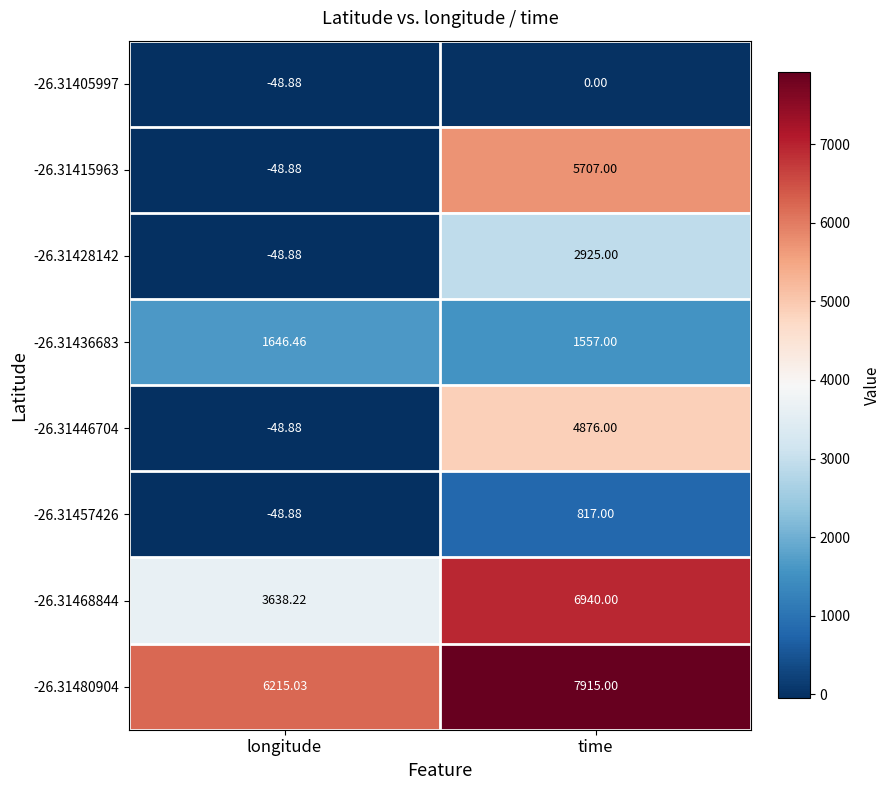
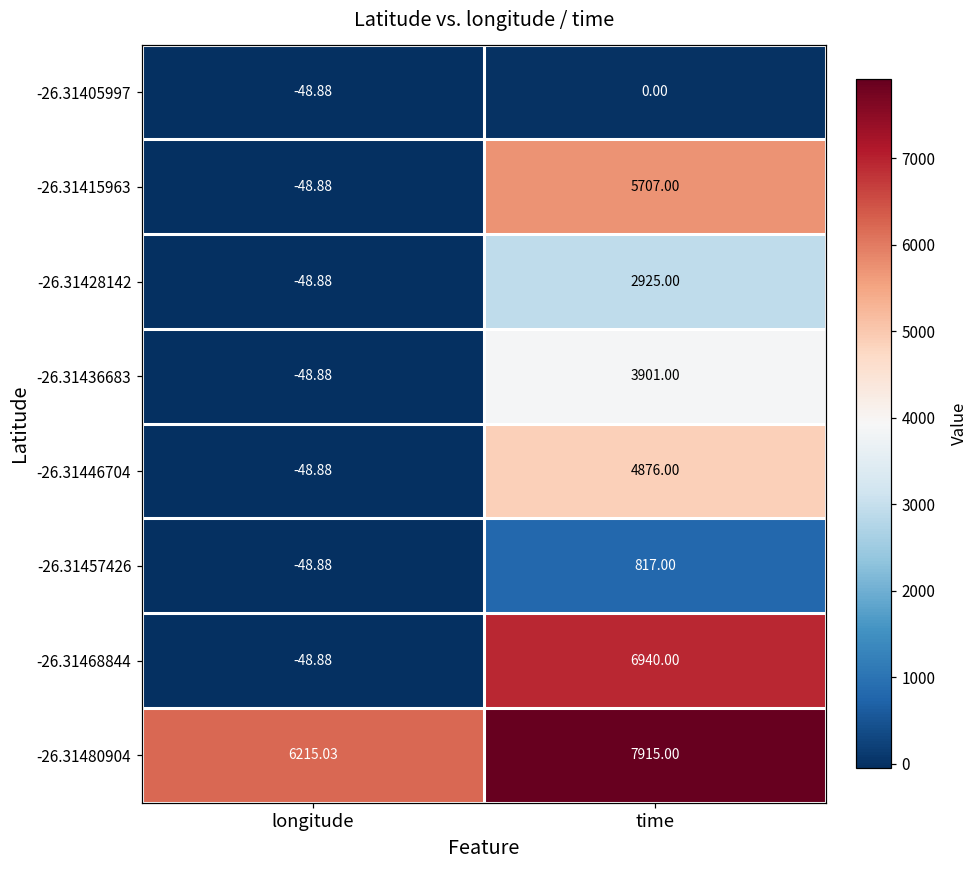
  {
    "-26.31405997": {
      "longitude": -48.88,
      "time": 0.00
    },
    "-26.31415963": {
      "longitude": -48.88,
      "time": 5707.00
    },
    "-26.31428142": {
      "longitude": -48.88,
      "time": 2925.00
    },
    "-26.31436683": {
-     "longitude": 1646.46,
-     "time": 1557.00
+     "longitude": -48.88,
+     "time": 3901.00
    },
    "-26.31446704": {
      "longitude": -48.88,
      "time": 4876.00
    },
    "-26.31457426": {
      "longitude": -48.88,
      "time": 817.00
    },
    "-26.31468844": {
-     "longitude": 3638.22,
+     "longitude": -48.88,
      "time": 6940.00
    },
    "-26.31480904": {
      "longitude": 6215.03,
      "time": 7915.00
    }
  }
